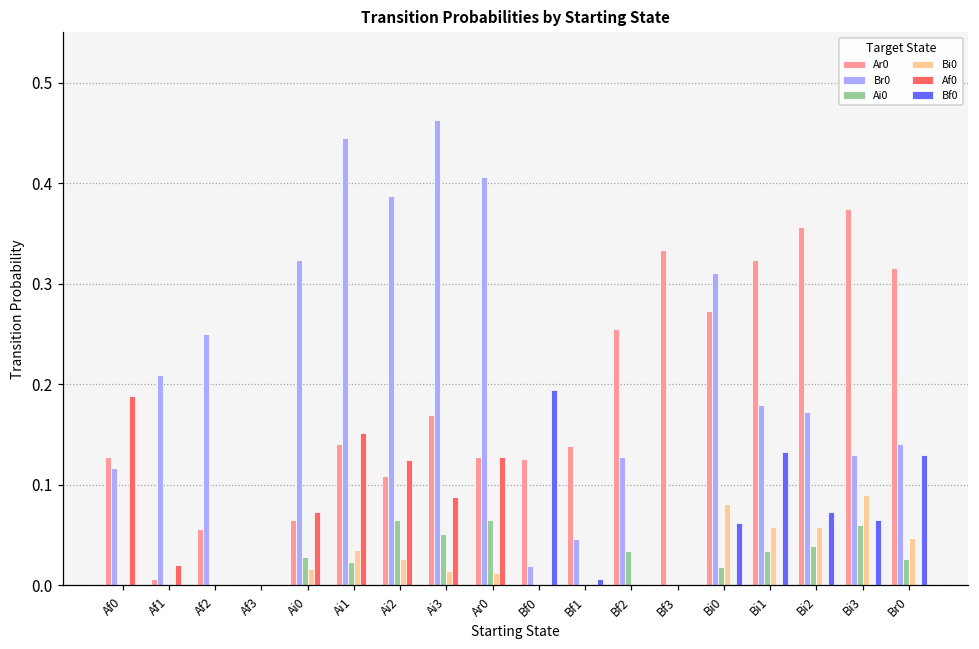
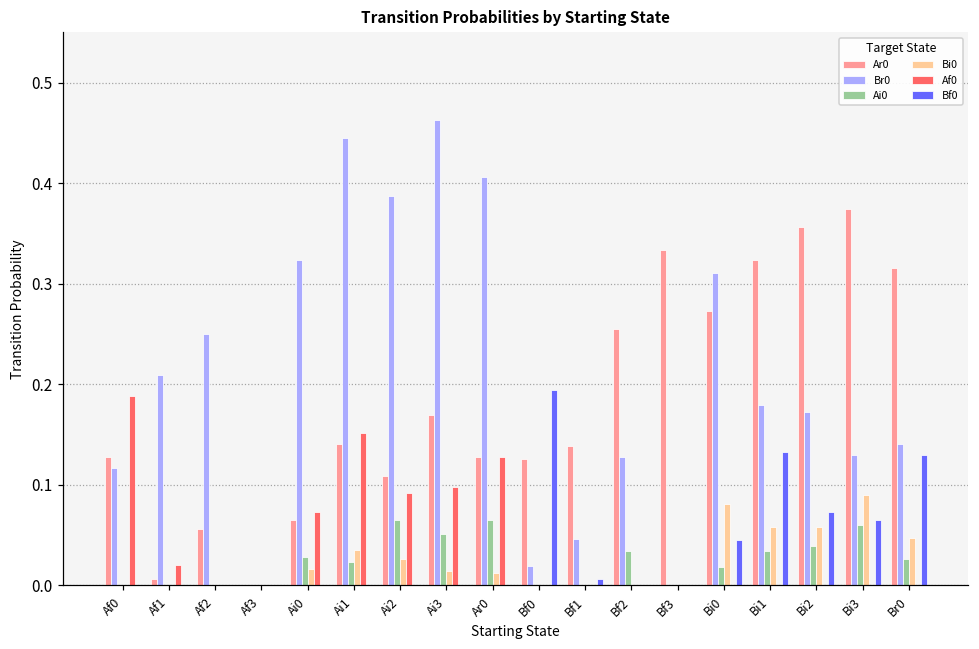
  {
    "Br0": {
      "Af0": 0.12,
      "Af1": 0.21,
      "Af2": 0.25,
      "Af3": 0.00,
      "Ai0": 0.32,
      "Ai1": 0.44,
      "Ai2": 0.39,
      "Ai3": 0.46,
      "Ar0": 0.41,
      "Bf0": 0.02,
      "Bf1": 0.05,
      "Bf2": 0.13,
      "Bf3": 0.00,
      "Bi0": 0.31,
      "Bi1": 0.18,
      "Bi2": 0.17,
      "Bi3": 0.13,
      "Br0": 0.14
    },
    "Ai0": {
      "Af0": 0.00,
      "Af1": 0.00,
      "Af2": 0.00,
      "Af3": 0.00,
      "Ai0": 0.03,
      "Ai1": 0.02,
      "Ai2": 0.07,
      "Ai3": 0.05,
      "Ar0": 0.07,
      "Bf0": 0.00,
      "Bf1": 0.00,
      "Bf2": 0.03,
      "Bf3": 0.00,
      "Bi0": 0.02,
      "Bi1": 0.03,
      "Bi2": 0.04,
      "Bi3": 0.06,
      "Br0": 0.03
    },
    "Af0": {
      "Af0": 0.19,
      "Af1": 0.02,
      "Af2": 0.00,
      "Af3": 0.00,
      "Ai0": 0.07,
      "Ai1": 0.15,
-     "Ai2": 0.13,
-     "Ai3": 0.09,
+     "Ai2": 0.09,
+     "Ai3": 0.10,
      "Ar0": 0.13,
      "Bf0": 0.00,
      "Bf1": 0.00,
      "Bf2": 0.00,
      "Bf3": 0.00,
      "Bi0": 0.00,
      "Bi1": 0.00,
      "Bi2": 0.00,
      "Bi3": 0.00,
      "Br0": 0.00
    },
    "Bf0": {
      "Af0": 0.00,
      "Af1": 0.00,
      "Af2": 0.00,
      "Af3": 0.00,
      "Ai0": 0.00,
      "Ai1": 0.00,
      "Ai2": 0.00,
      "Ai3": 0.00,
      "Ar0": 0.00,
      "Bf0": 0.19,
      "Bf1": 0.01,
      "Bf2": 0.00,
      "Bf3": 0.00,
-     "Bi0": 0.06,
+     "Bi0": 0.04,
      "Bi1": 0.13,
      "Bi2": 0.07,
      "Bi3": 0.07,
      "Br0": 0.13
    }
  }
